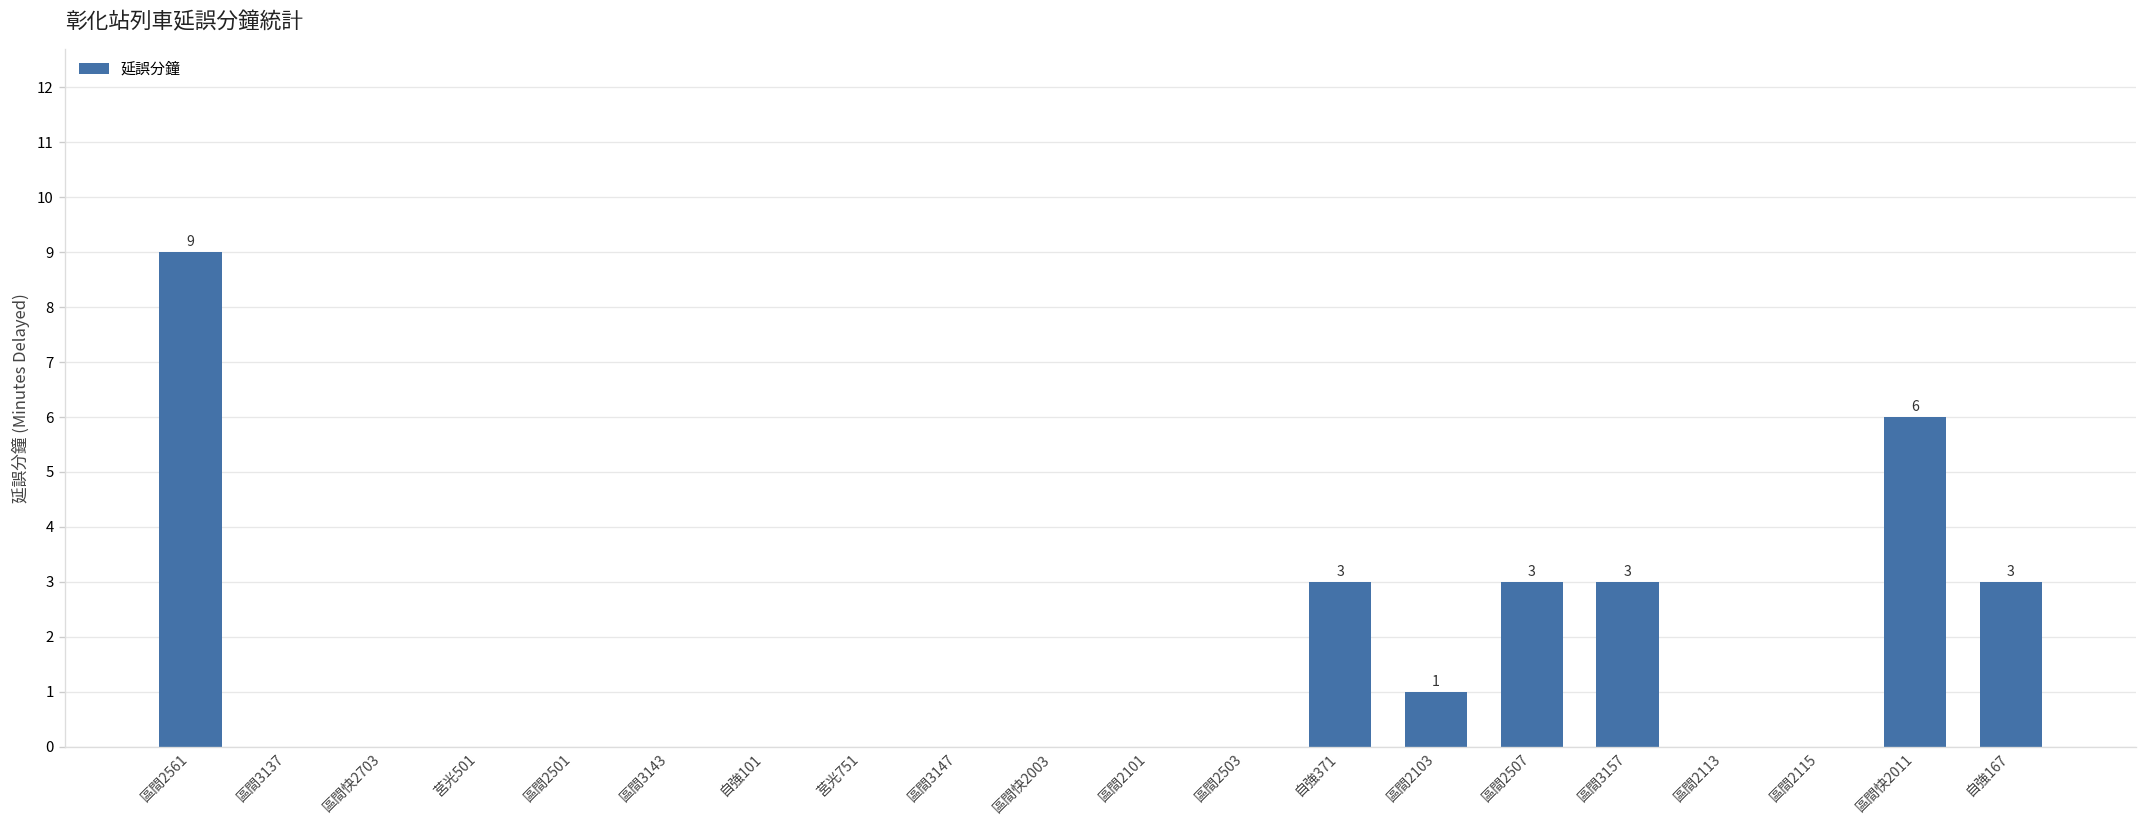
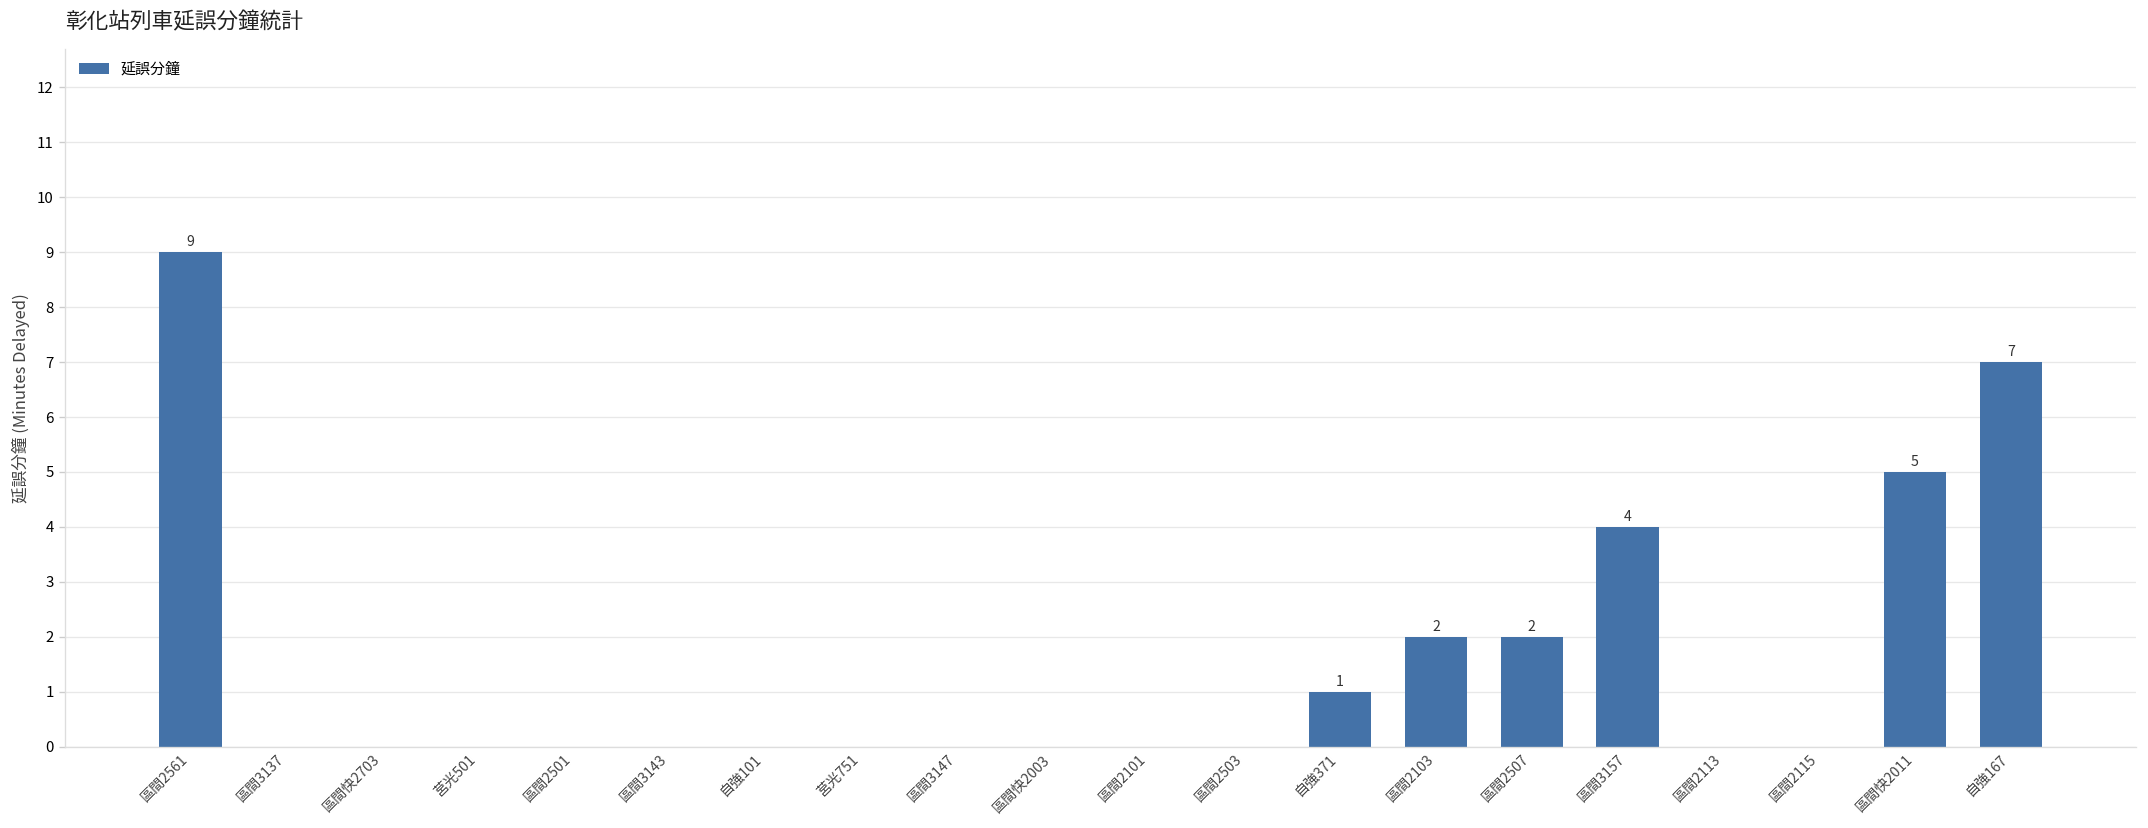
  {
    "區間2561": 9,
-   "自強371": 3,
-   "區間2103": 1,
-   "區間2507": 3,
-   "區間3157": 3,
-   "區間快2011": 6,
-   "自強167": 3
+   "自強371": 1,
+   "區間2103": 2,
+   "區間2507": 2,
+   "區間3157": 4,
+   "區間快2011": 5,
+   "自強167": 7
  }
